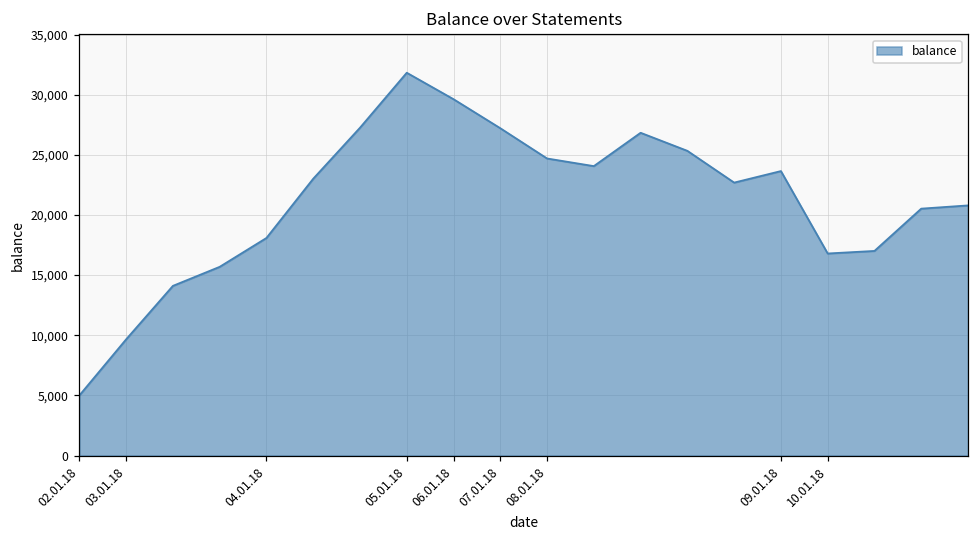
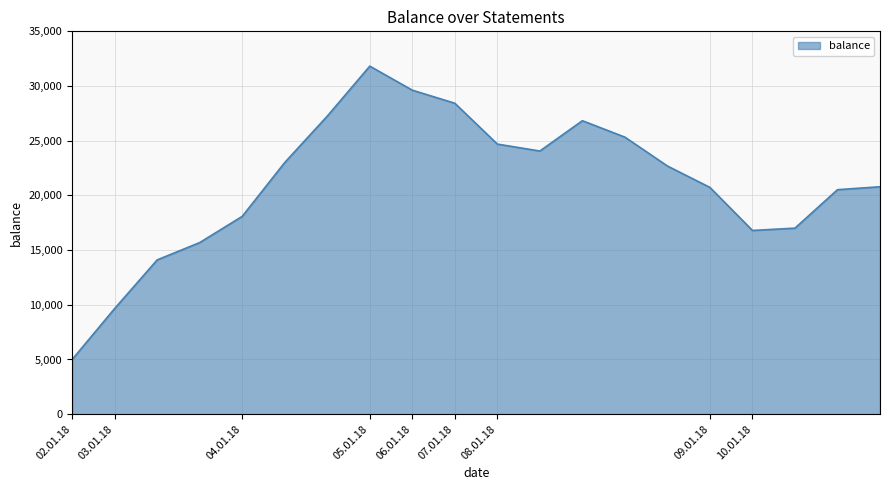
  {
    "02.01.18": "5,000",
    "05.01.18": "31,800",
    "06.01.18": "29,600",
-   "07.01.18": "27,200",
-   "09.01.18": "23,700"
+   "07.01.18": "28,400",
+   "09.01.18": "20,700"
  }
